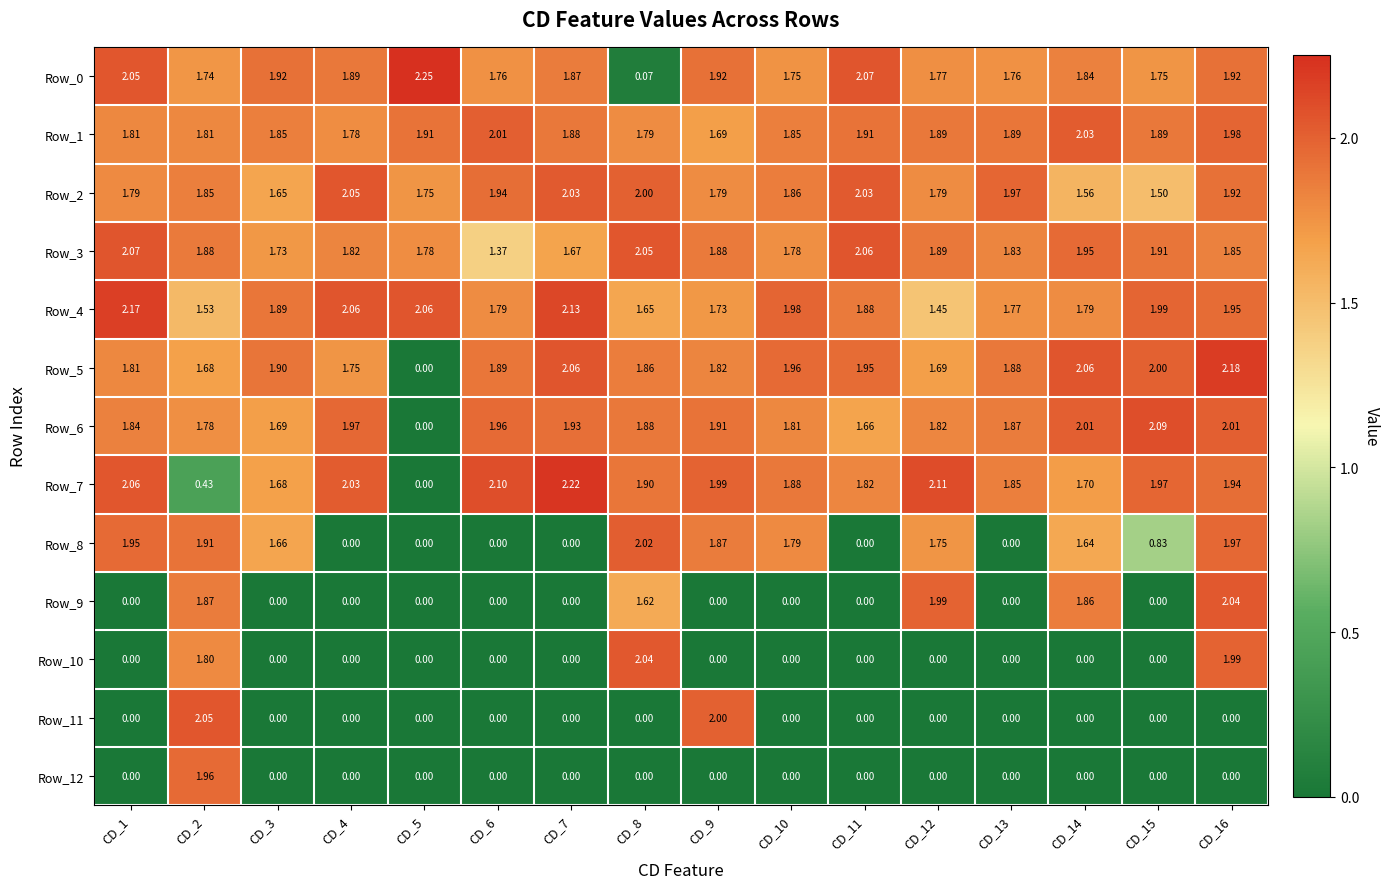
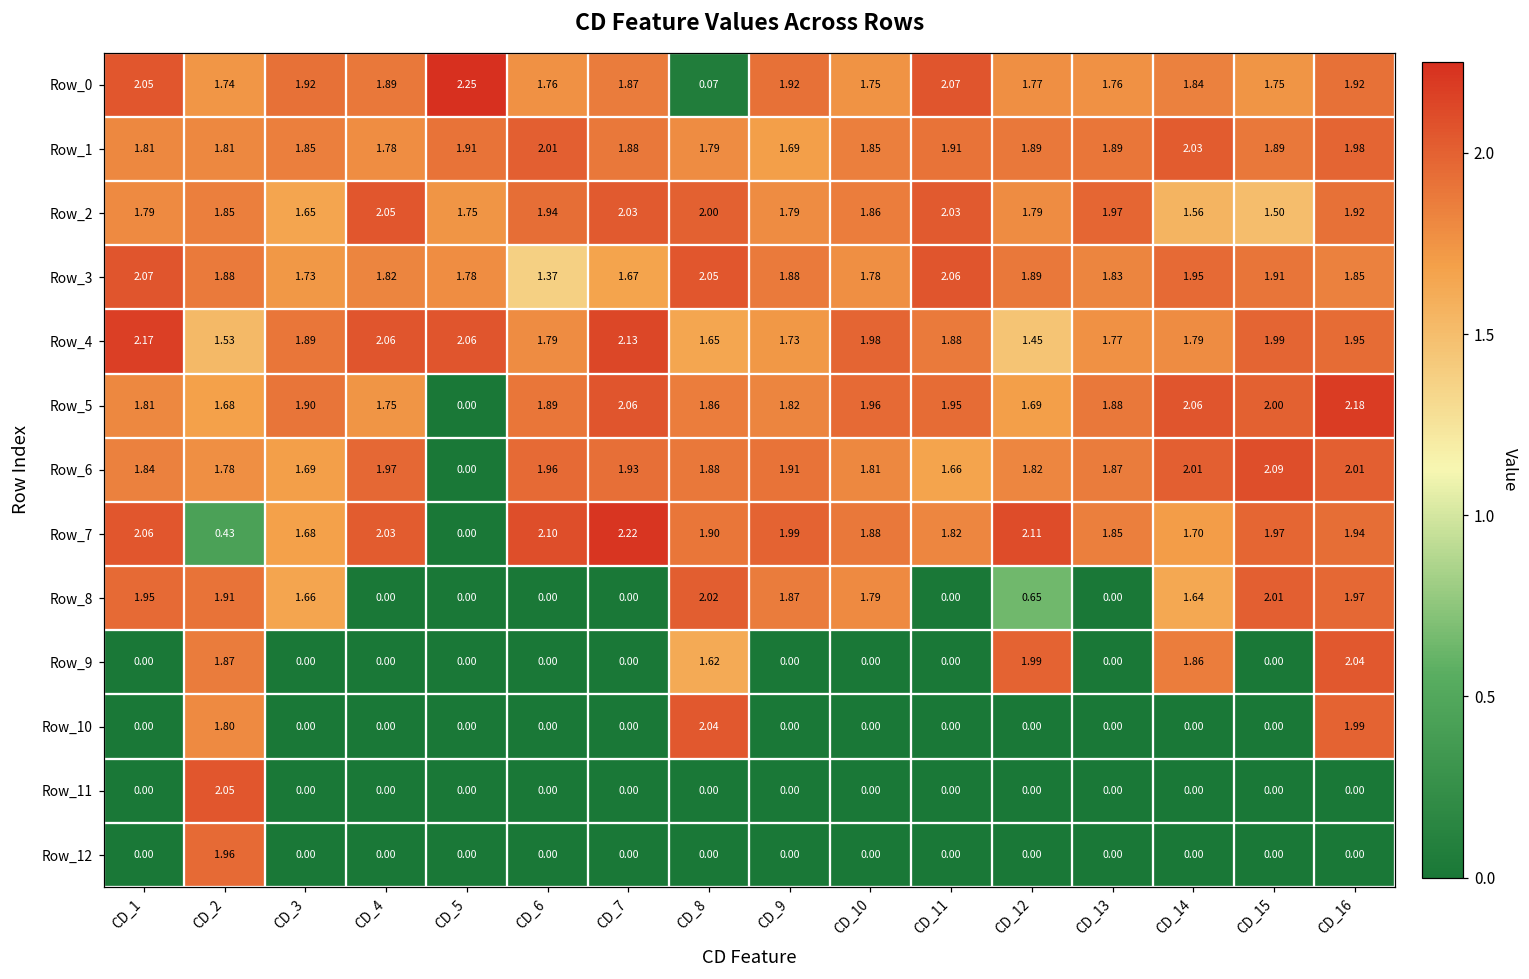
  {
    "Row_8": {
      "CD_1": 1.95,
      "CD_2": 1.91,
      "CD_3": 1.66,
      "CD_4": 0.00,
      "CD_5": 0.00,
      "CD_6": 0.00,
      "CD_7": 0.00,
      "CD_8": 2.02,
      "CD_9": 1.87,
      "CD_10": 1.79,
      "CD_11": 0.00,
-     "CD_12": 1.75,
+     "CD_12": 0.65,
      "CD_13": 0.00,
      "CD_14": 1.64,
-     "CD_15": 0.83,
+     "CD_15": 2.01,
      "CD_16": 1.97
    },
    "Row_11": {
      "CD_1": 0.00,
      "CD_2": 2.05,
      "CD_3": 0.00,
      "CD_4": 0.00,
      "CD_5": 0.00,
      "CD_6": 0.00,
      "CD_7": 0.00,
      "CD_8": 0.00,
-     "CD_9": 2.00,
+     "CD_9": 0.00,
      "CD_10": 0.00,
      "CD_11": 0.00,
      "CD_12": 0.00,
      "CD_13": 0.00,
      "CD_14": 0.00,
      "CD_15": 0.00,
      "CD_16": 0.00
    }
  }
